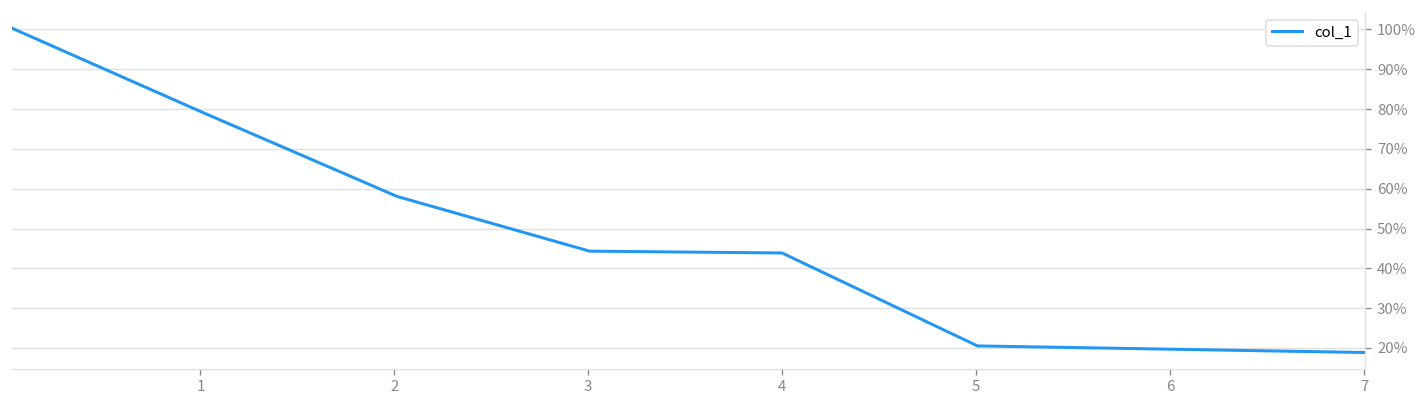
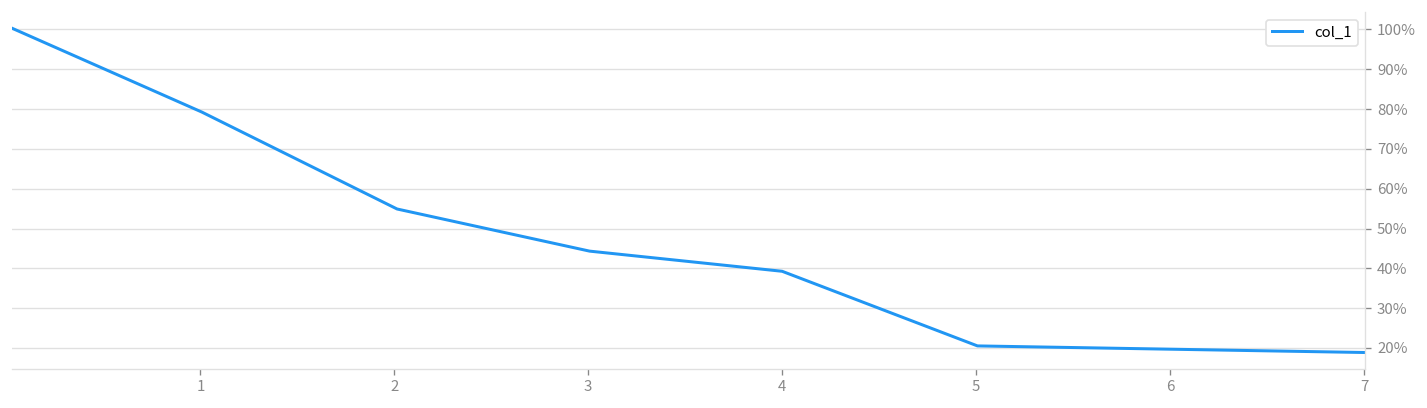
  {
    "1": "79%",
-   "2": "58%",
+   "2": "55%",
    "3": "44%",
-   "4": "44%",
+   "4": "39%",
    "5": "21%",
    "7": "19%"
  }
